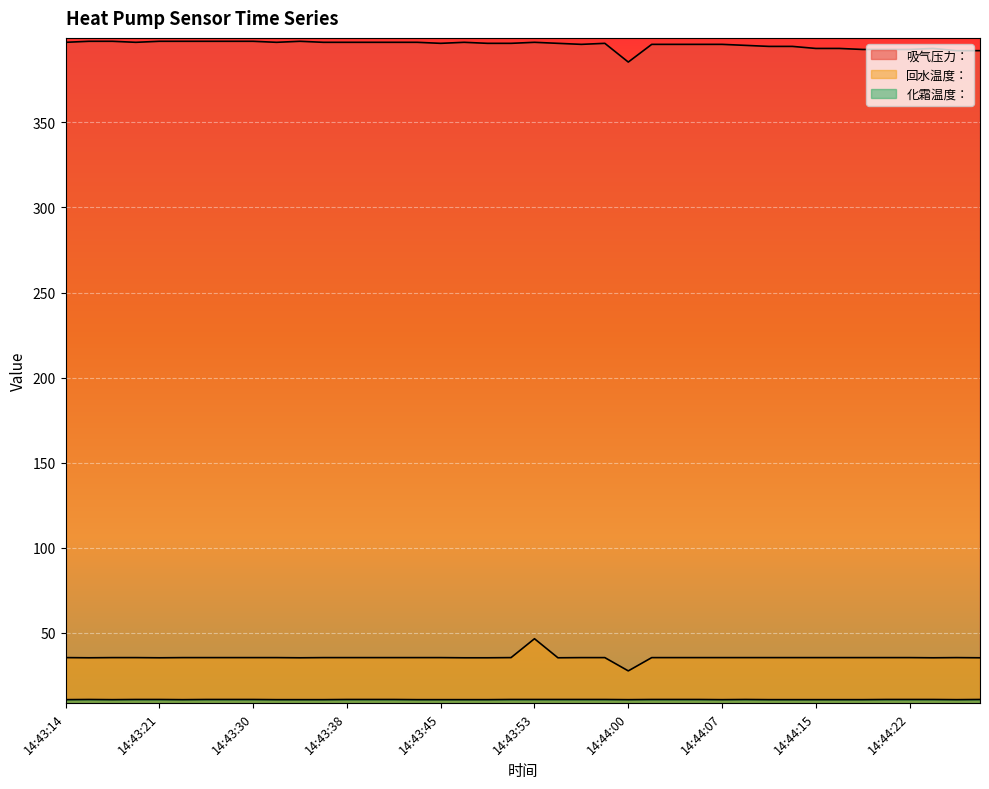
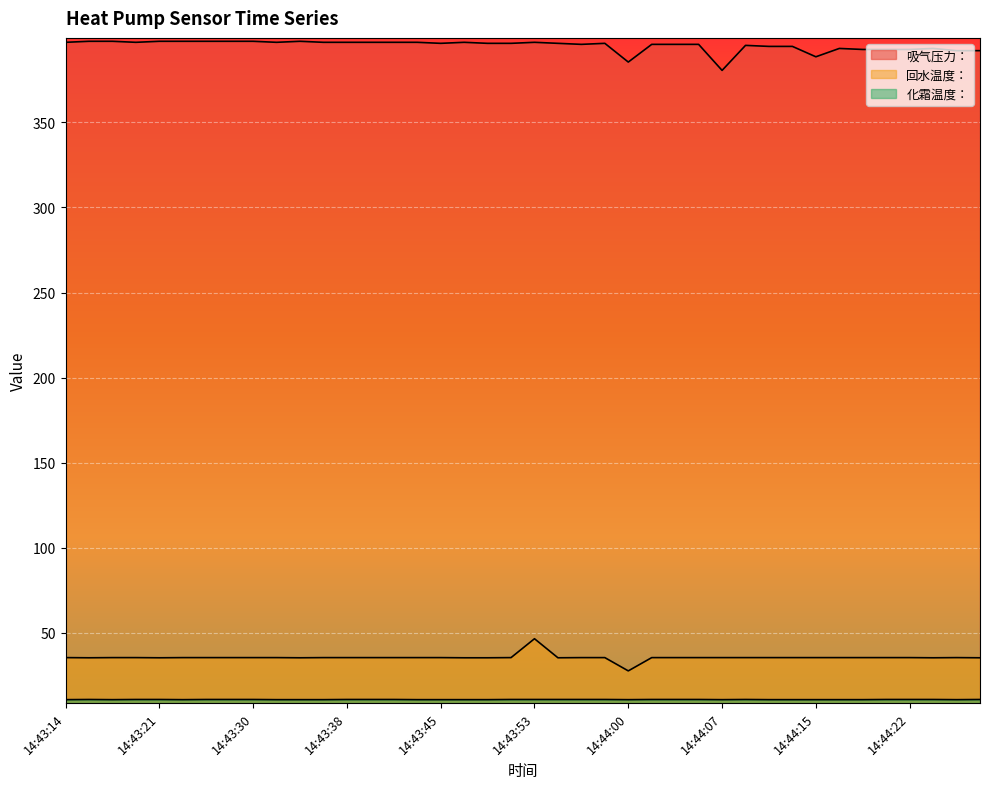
  {
    "吸气压力：": {
      "14:43:14": 397,
      "14:43:21": 398,
      "14:43:30": 398,
      "14:43:38": 397,
      "14:43:45": 396,
      "14:43:53": 397,
      "14:44:00": 385,
-     "14:44:07": 396,
-     "14:44:15": 393
+     "14:44:07": 381,
+     "14:44:15": 389
    },
    "回水温度：": {
      "14:43:14": 36,
      "14:43:21": 35,
      "14:43:30": 36,
      "14:43:38": 36,
      "14:43:45": 36,
      "14:43:53": 47,
      "14:44:00": 28,
      "14:44:07": 36,
      "14:44:15": 36,
      "14:44:22": 36
    },
    "化霜温度：": {
      "14:43:14": 11,
      "14:43:21": 11,
      "14:43:30": 11,
      "14:43:38": 11,
      "14:43:45": 11,
      "14:43:53": 11,
      "14:44:00": 11,
      "14:44:07": 11,
      "14:44:15": 11,
      "14:44:22": 11
    }
  }
